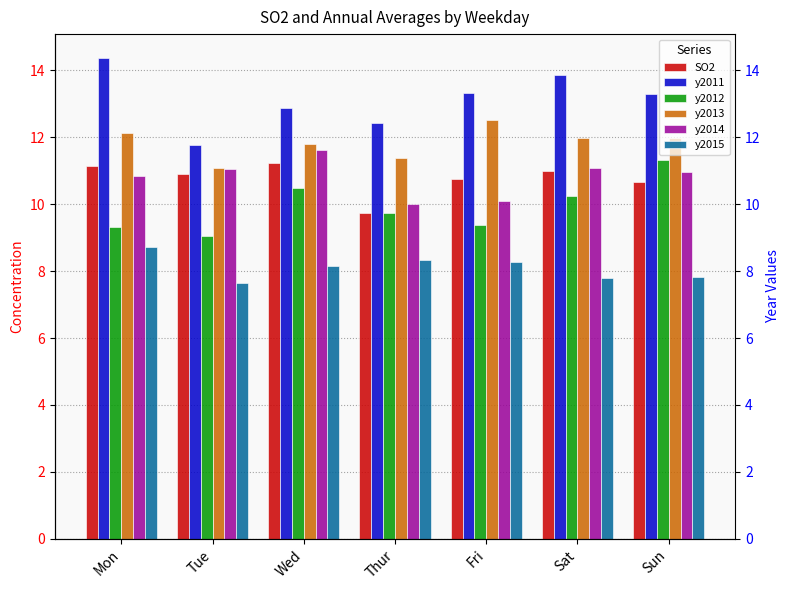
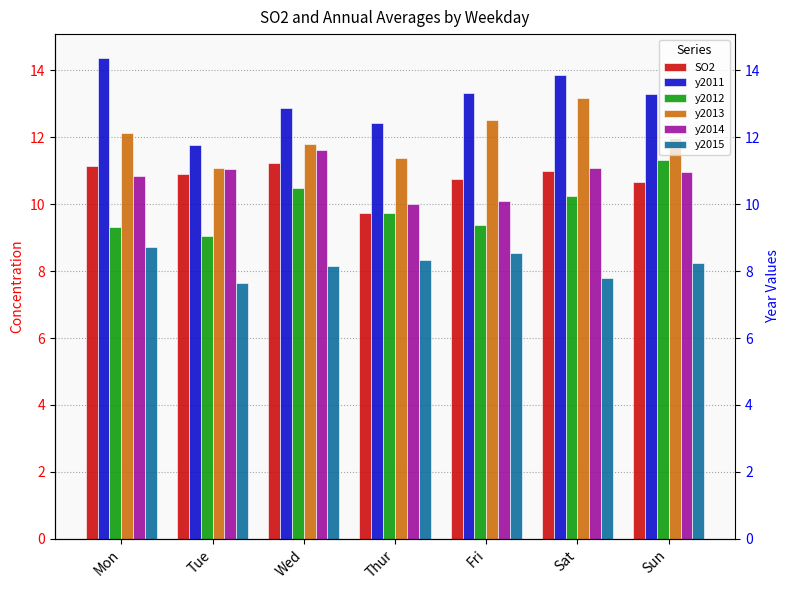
  {
    "SO2": {
      "Mon": 11.1,
      "Tue": 10.9,
      "Wed": 11.2,
      "Thur": 9.7,
      "Fri": 10.8,
      "Sat": 11.0,
      "Sun": 10.7
    },
    "y2011": {
      "Mon": 14.4,
      "Tue": 11.8,
      "Wed": 12.9,
      "Thur": 12.4,
      "Fri": 13.3,
      "Sat": 13.9,
      "Sun": 13.3
    },
    "y2012": {
      "Mon": 9.3,
      "Tue": 9.1,
      "Wed": 10.5,
      "Thur": 9.7,
      "Fri": 9.4,
      "Sat": 10.2,
      "Sun": 11.3
    },
    "y2013": {
      "Mon": 12.1,
      "Tue": 11.1,
      "Wed": 11.8,
      "Thur": 11.4,
      "Fri": 12.5,
-     "Sat": 12.0
+     "Sat": 13.2
    },
    "y2014": {
      "Mon": 10.8,
      "Tue": 11.0,
      "Wed": 11.6,
      "Thur": 10.0,
      "Fri": 10.1,
      "Sat": 11.1,
      "Sun": 11.0
    },
    "y2015": {
      "Mon": 8.7,
      "Tue": 7.6,
      "Wed": 8.1,
      "Thur": 8.3,
-     "Fri": 8.3,
+     "Fri": 8.5,
      "Sat": 7.8,
-     "Sun": 7.8
+     "Sun": 8.2
    }
  }
